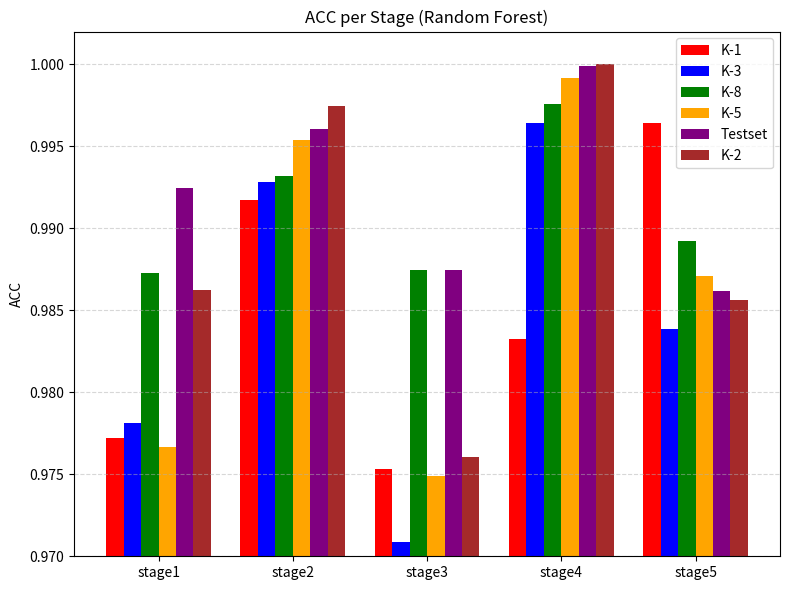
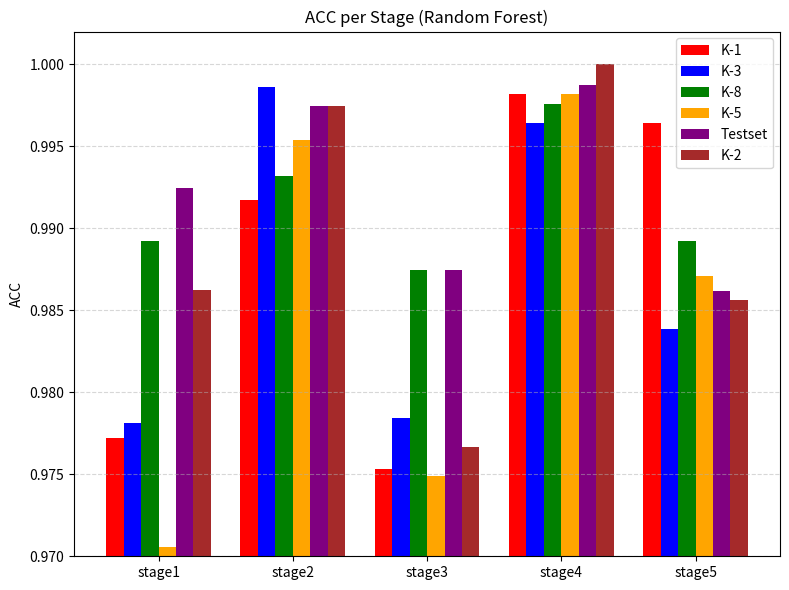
  {
    "K-1": {
      "stage1": 0.9772,
      "stage2": 0.9917,
      "stage3": 0.9753,
-     "stage4": 0.9832,
+     "stage4": 0.9982,
      "stage5": 0.9964
    },
    "K-3": {
      "stage1": 0.9781,
-     "stage2": 0.9928,
-     "stage3": 0.9709,
+     "stage2": 0.9986,
+     "stage3": 0.9785,
      "stage4": 0.9964,
      "stage5": 0.9838
    },
    "K-8": {
-     "stage1": 0.9873,
+     "stage1": 0.9892,
      "stage2": 0.9932,
      "stage3": 0.9874,
      "stage4": 0.9976,
      "stage5": 0.9892
    },
    "K-5": {
-     "stage1": 0.9767,
+     "stage1": 0.9706,
      "stage2": 0.9954,
      "stage3": 0.9749,
-     "stage4": 0.9992,
+     "stage4": 0.9982,
      "stage5": 0.9871
    },
    "Testset": {
      "stage1": 0.9925,
-     "stage2": 0.9960,
+     "stage2": 0.9975,
      "stage3": 0.9874,
-     "stage4": 0.9999,
+     "stage4": 0.9987,
      "stage5": 0.9862
    },
    "K-2": {
      "stage1": 0.9862,
      "stage2": 0.9975,
-     "stage3": 0.9760,
+     "stage3": 0.9767,
      "stage4": 1.0000,
      "stage5": 0.9856
    }
  }
